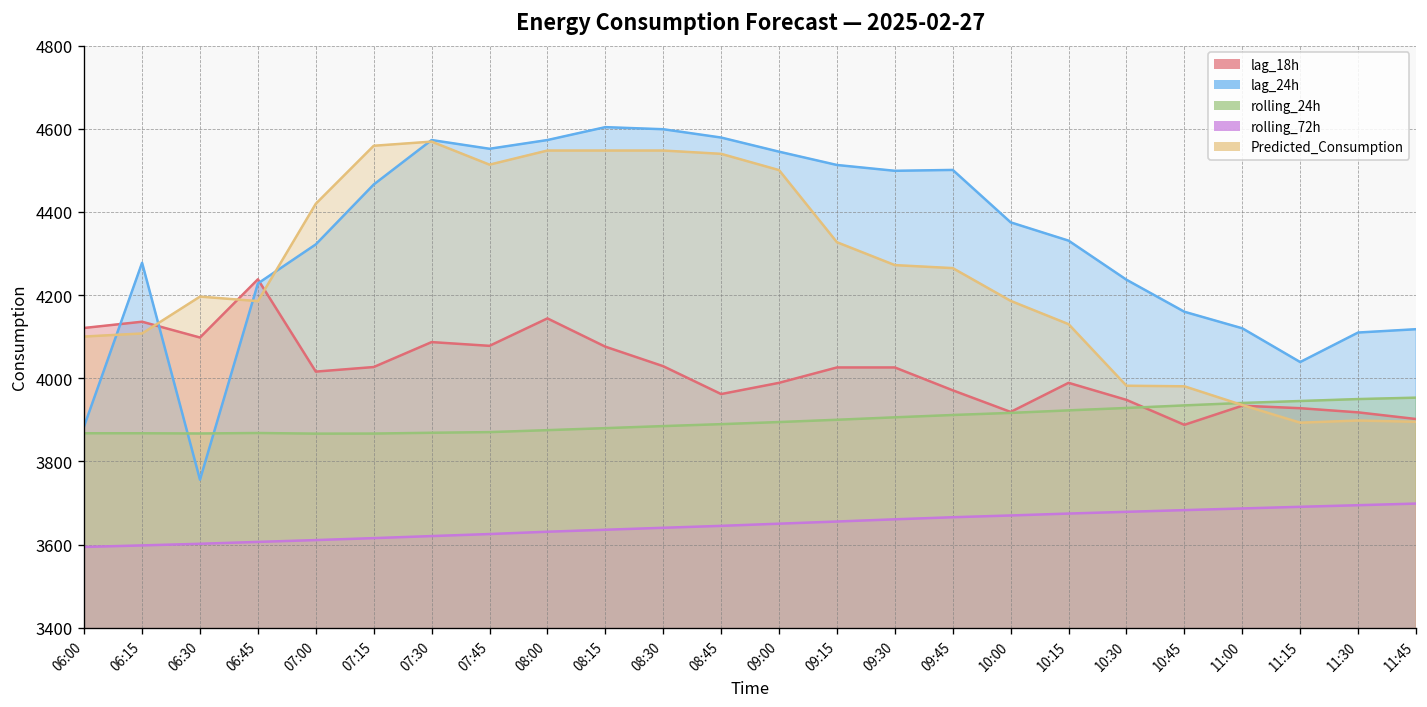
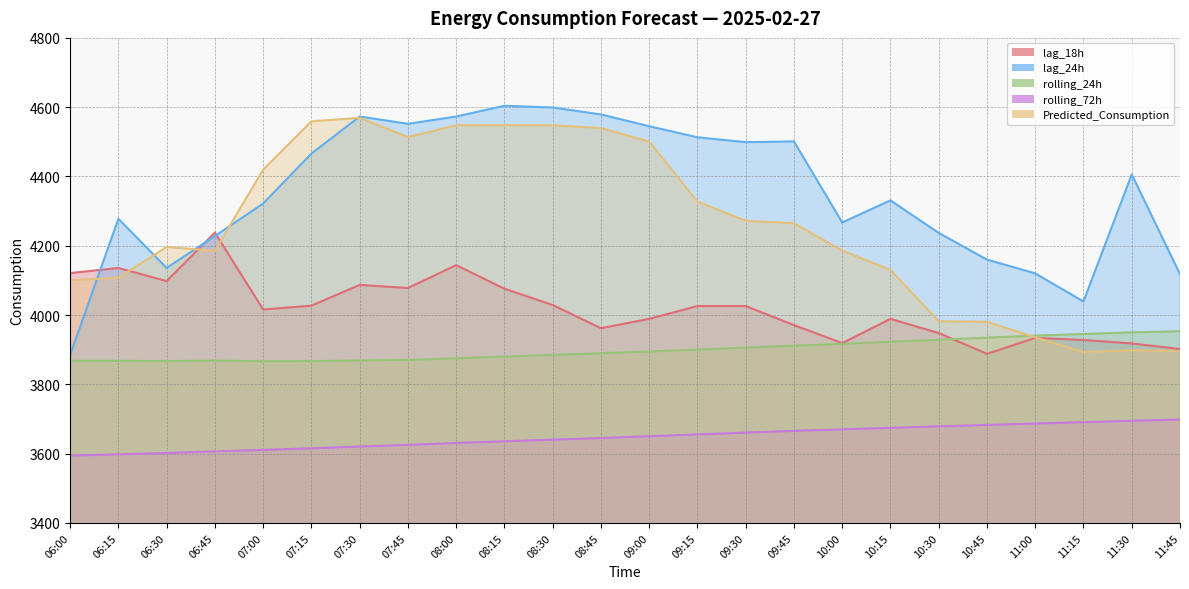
  {
    "lag_24h": {
      "06:00": 3890,
      "06:15": 4280,
-     "06:30": 3760,
+     "06:30": 4140,
      "06:45": 4230,
      "07:00": 4320,
      "07:15": 4470,
      "07:45": 4550,
      "08:00": 4570,
      "08:15": 4600,
      "08:30": 4600,
      "08:45": 4580,
      "09:00": 4550,
      "09:15": 4510,
      "09:30": 4500,
      "09:45": 4500,
-     "10:00": 4380,
+     "10:00": 4270,
      "10:15": 4330,
      "10:30": 4240,
      "10:45": 4160,
      "11:00": 4120,
      "11:15": 4040,
-     "11:30": 4110,
+     "11:30": 4410,
      "11:45": 4120
    }
  }
